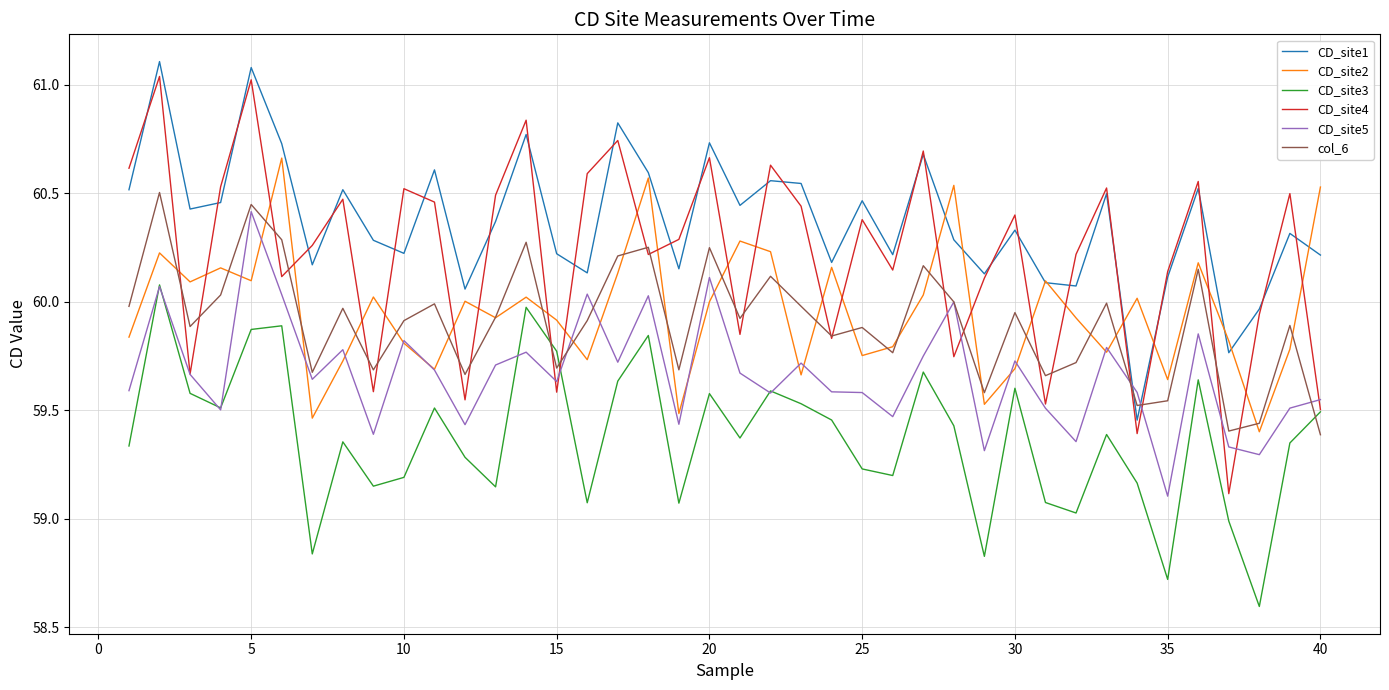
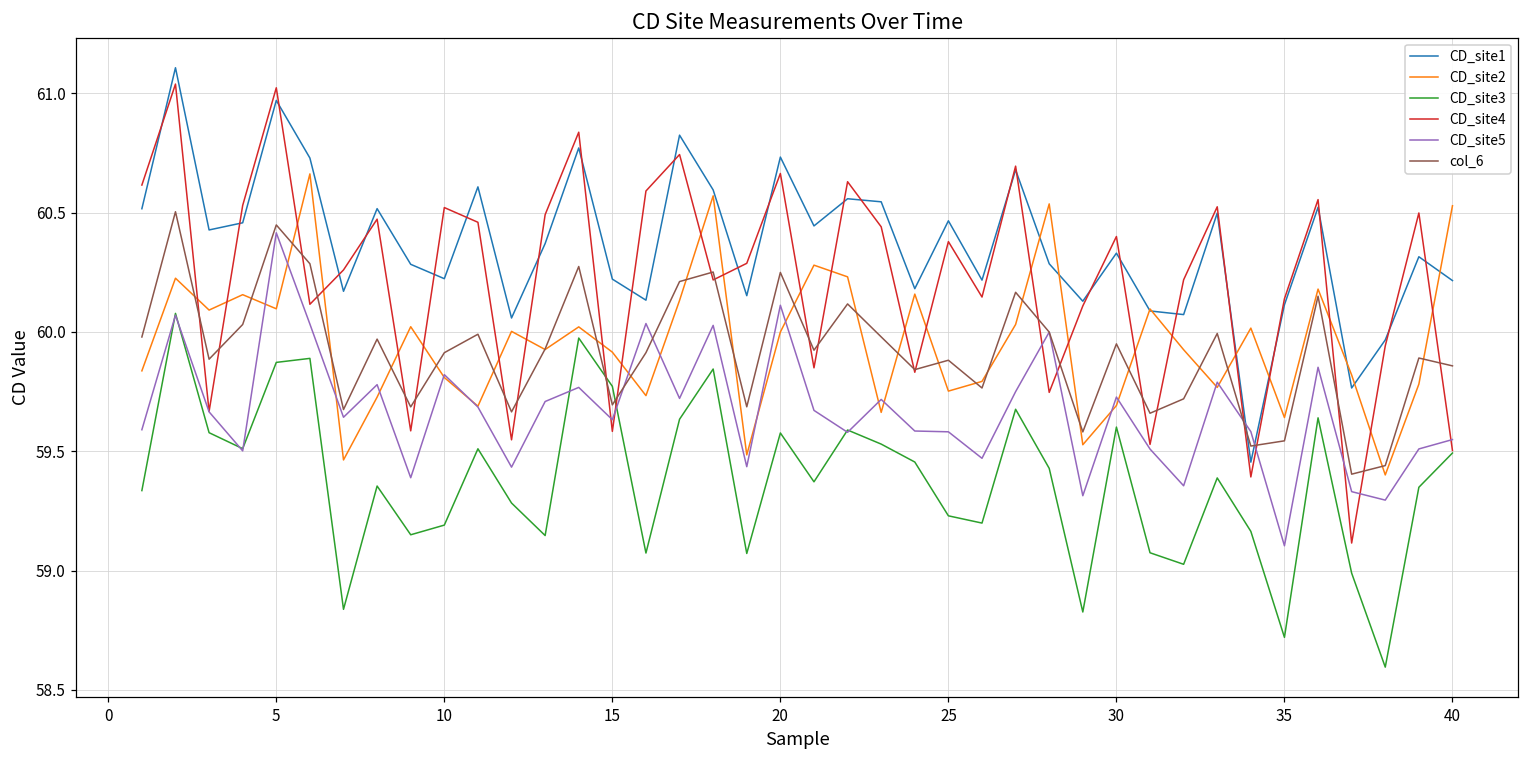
  {
    "CD_site1": {
-     "5": 61.08,
+     "5": 60.97,
      "10": 60.22,
      "15": 60.22,
      "20": 60.73,
      "25": 60.47,
      "30": 60.33,
      "35": 60.11,
      "40": 60.22
    },
    "CD_site2": {
      "5": 60.10,
      "10": 59.81,
      "15": 59.92,
      "20": 60.00,
      "25": 59.75,
      "30": 59.69,
      "35": 59.64,
      "40": 60.53
    },
    "CD_site3": {
      "5": 59.87,
      "10": 59.19,
      "15": 59.77,
      "20": 59.58,
      "25": 59.23,
      "30": 59.60,
      "35": 58.72
    },
    "CD_site4": {
      "5": 61.02,
      "10": 60.52,
      "15": 59.58,
      "20": 60.66,
      "25": 60.38,
      "30": 60.40,
      "35": 60.14
    },
    "CD_site5": {
      "5": 60.42,
      "10": 59.82,
      "15": 59.63,
      "20": 60.11,
      "25": 59.58,
      "30": 59.73,
      "35": 59.10,
      "40": 59.55
    },
    "col_6": {
      "5": 60.45,
      "10": 59.91,
      "15": 59.69,
      "20": 60.25,
      "25": 59.88,
      "30": 59.95,
      "35": 59.54,
-     "40": 59.39
+     "40": 59.86
    }
  }
